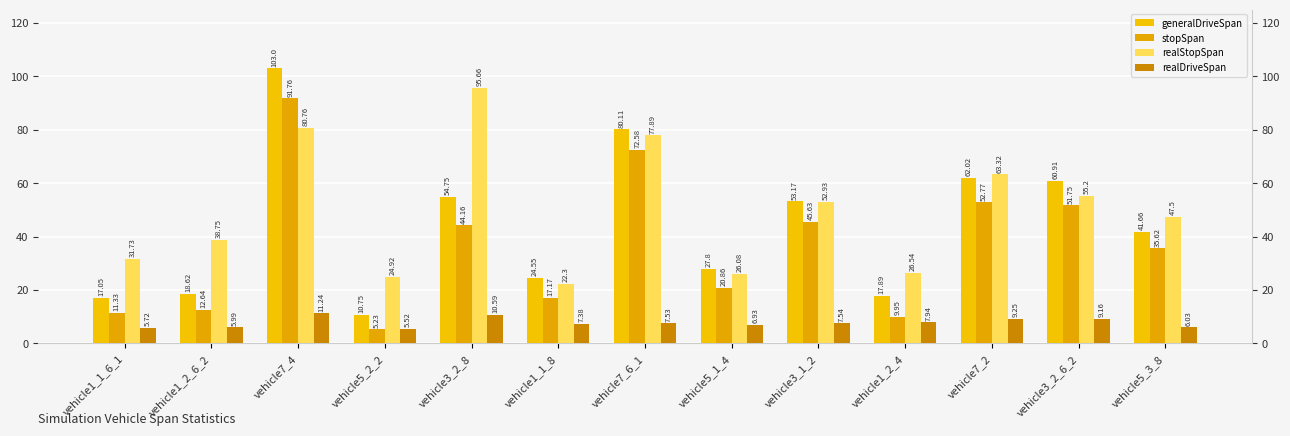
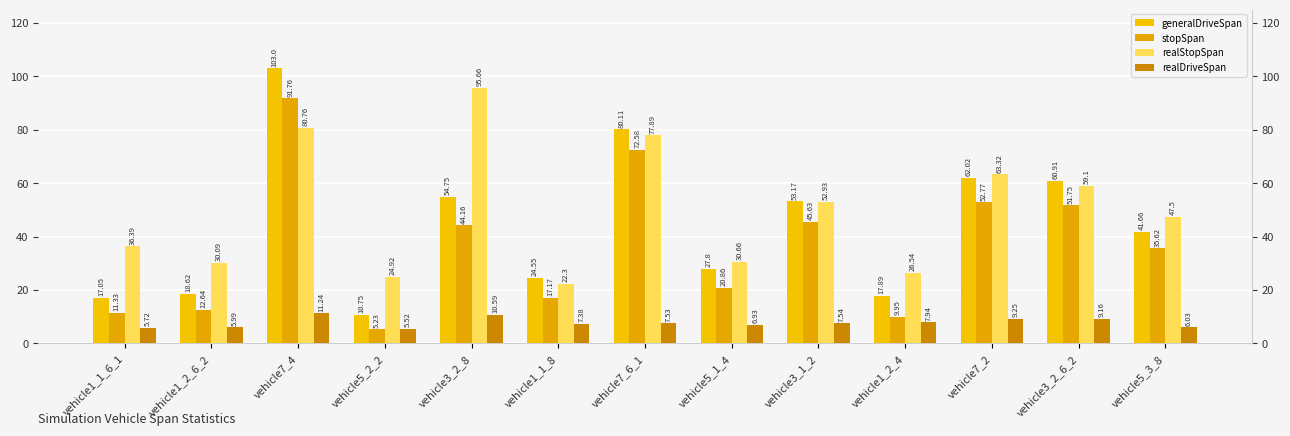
  {
    "realStopSpan": {
-     "vehicle1_1_6_1": 31.73,
-     "vehicle1_2_6_2": 38.75,
+     "vehicle1_1_6_1": 36.39,
+     "vehicle1_2_6_2": 30.09,
      "vehicle7_4": 80.76,
      "vehicle5_2_2": 24.92,
      "vehicle3_2_8": 95.66,
      "vehicle1_1_8": 22.3,
      "vehicle7_6_1": 77.89,
-     "vehicle5_1_4": 26.08,
+     "vehicle5_1_4": 30.66,
      "vehicle3_1_2": 52.93,
      "vehicle1_2_4": 26.54,
      "vehicle7_2": 63.32,
-     "vehicle3_2_6_2": 55.2,
+     "vehicle3_2_6_2": 59.1,
      "vehicle5_3_8": 47.5
    }
  }
